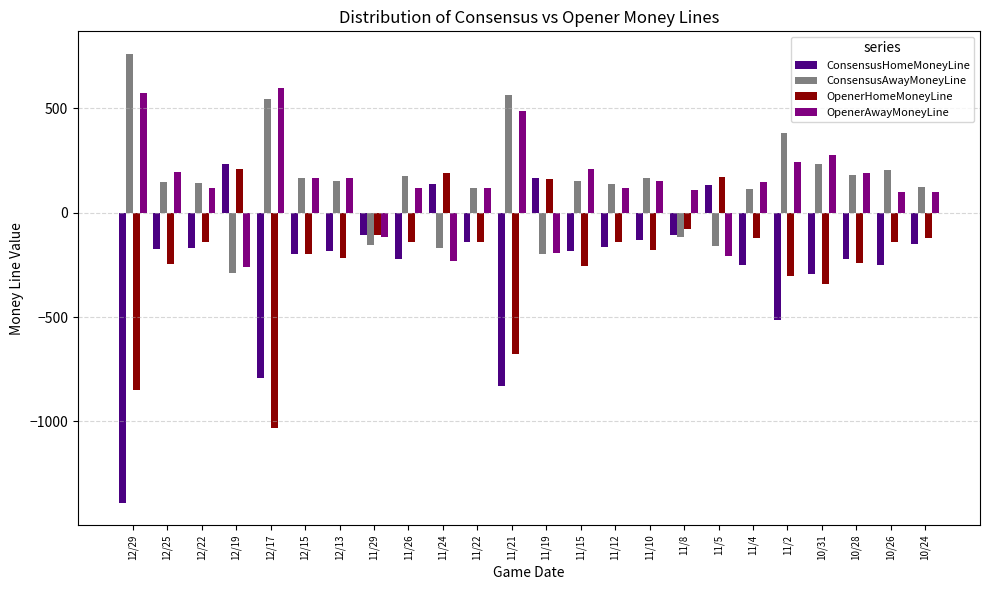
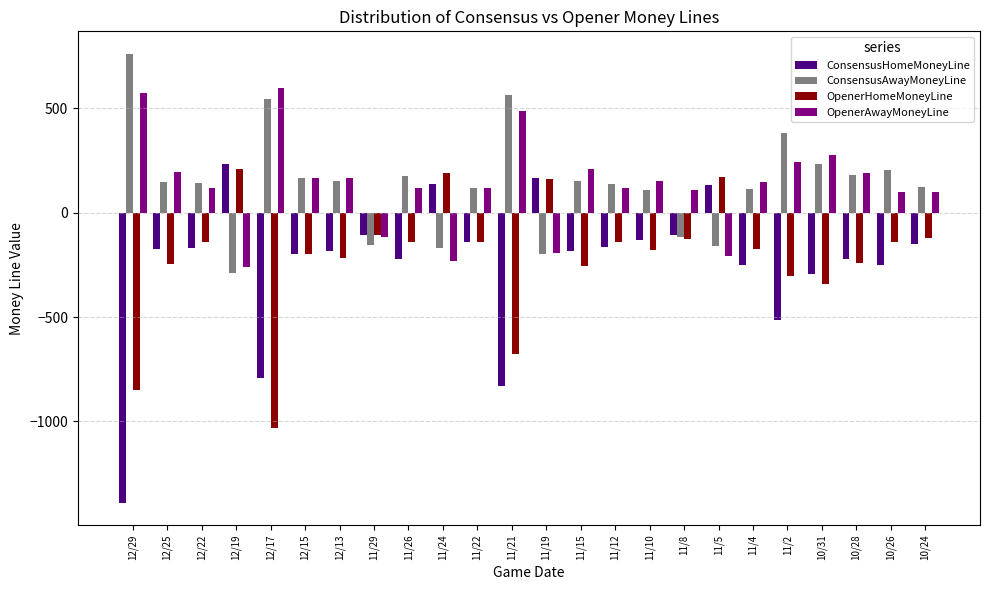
  {
    "ConsensusAwayMoneyLine": {
      "12/29": 760,
      "12/25": 150,
      "12/22": 140,
      "12/19": -290,
      "12/17": 550,
      "12/15": 170,
      "12/13": 150,
      "11/29": -160,
      "11/26": 180,
      "11/24": -170,
      "11/22": 120,
      "11/21": 570,
      "11/19": -200,
      "11/15": 150,
      "11/12": 140,
-     "11/10": 170,
+     "11/10": 110,
      "11/8": -120,
      "11/5": -160,
      "11/4": 120,
      "11/2": 380,
      "10/31": 230,
      "10/28": 180,
      "10/26": 210,
      "10/24": 120
    },
    "OpenerHomeMoneyLine": {
      "12/29": -850,
      "12/25": -250,
      "12/22": -140,
      "12/19": 210,
      "12/17": -1030,
      "12/15": -200,
      "12/13": -220,
      "11/29": -110,
      "11/26": -140,
      "11/24": 190,
      "11/22": -140,
      "11/21": -680,
      "11/19": 160,
      "11/15": -260,
      "11/12": -140,
      "11/10": -180,
-     "11/8": -80,
+     "11/8": -130,
      "11/5": 170,
-     "11/4": -120,
+     "11/4": -170,
      "11/2": -310,
      "10/31": -340,
      "10/28": -240,
      "10/26": -140,
      "10/24": -120
    }
  }
